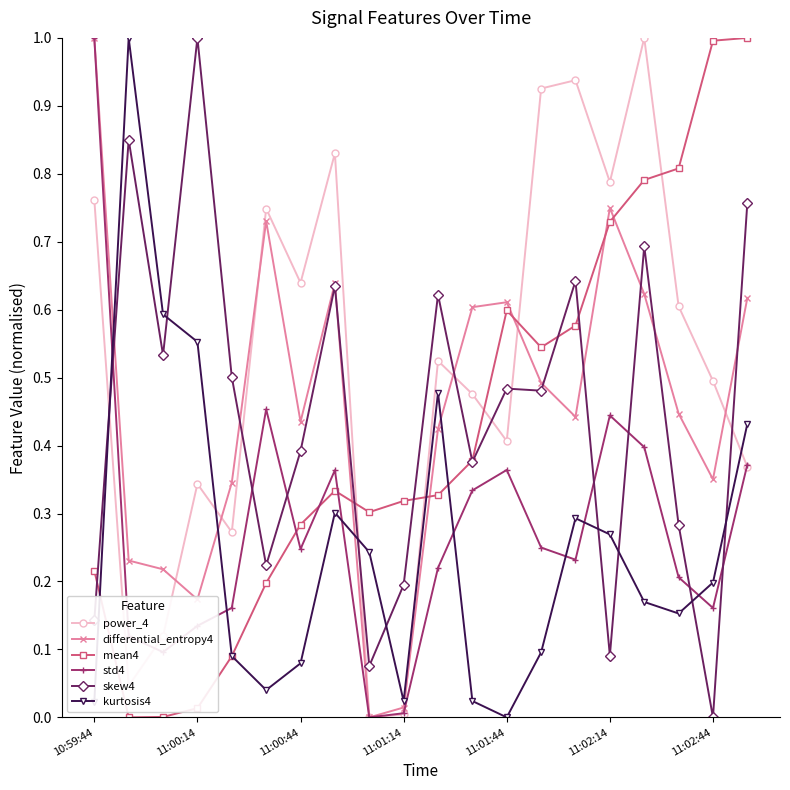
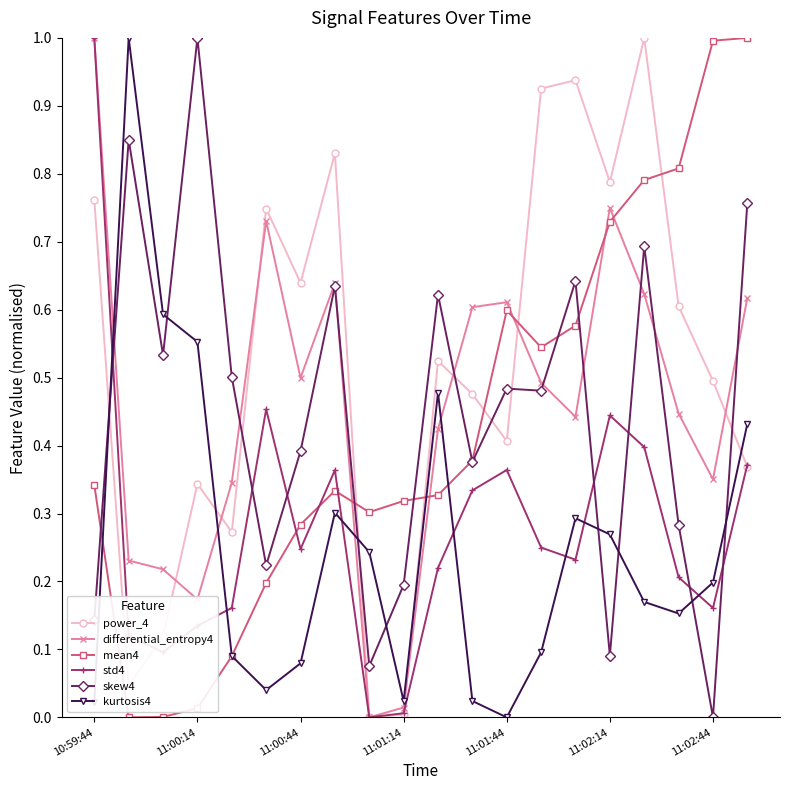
  {
    "power_4": {
      "10:59:44": 0.76,
      "11:00:14": 0.34,
      "11:00:44": 0.64,
      "11:01:44": 0.41,
      "11:02:14": 0.79,
      "11:02:44": 0.50
    },
    "differential_entropy4": {
-     "11:00:44": 0.44,
+     "11:00:44": 0.50,
      "11:01:14": 0.01,
      "11:01:44": 0.61,
      "11:02:14": 0.75,
      "11:02:44": 0.35
    },
    "mean4": {
-     "10:59:44": 0.22,
+     "10:59:44": 0.34,
      "11:00:44": 0.28,
      "11:01:14": 0.32,
      "11:01:44": 0.60,
      "11:02:14": 0.73,
      "11:02:44": 1.00
    }
  }
